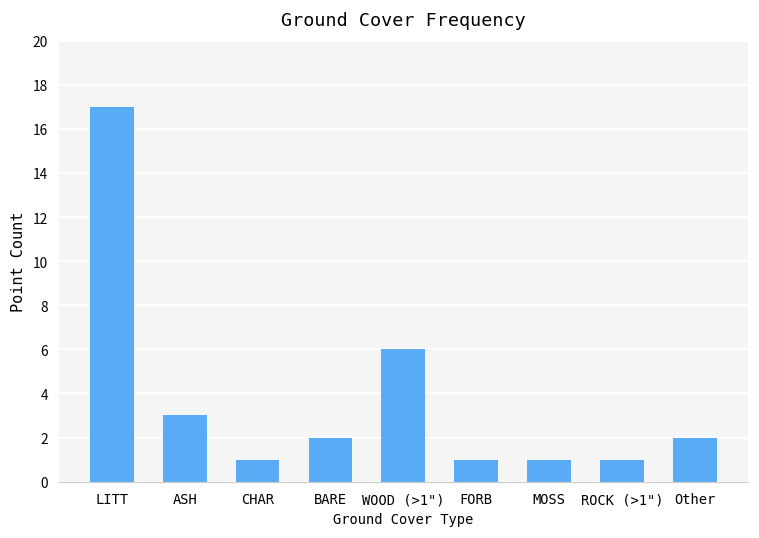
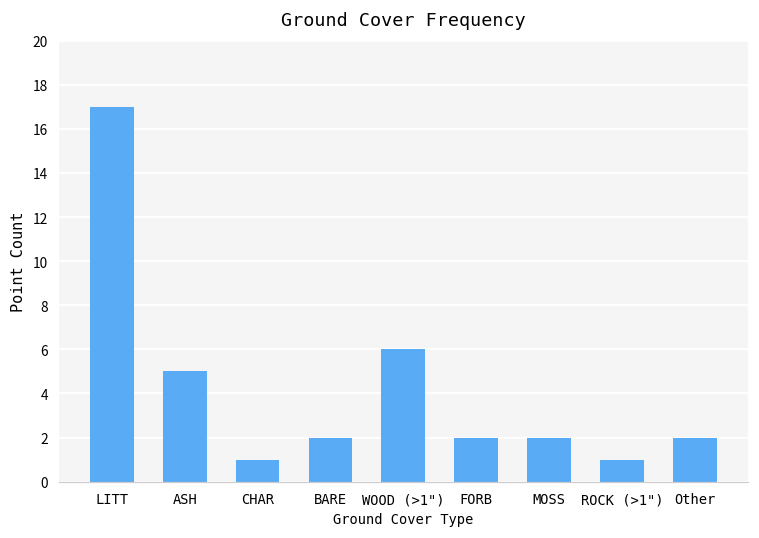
  {
    "LITT": 17,
-   "ASH": 3,
+   "ASH": 5,
    "CHAR": 1,
    "BARE": 2,
    "WOOD (>1\")": 6,
-   "FORB": 1,
-   "MOSS": 1,
+   "FORB": 2,
+   "MOSS": 2,
    "ROCK (>1\")": 1,
    "Other": 2
  }
